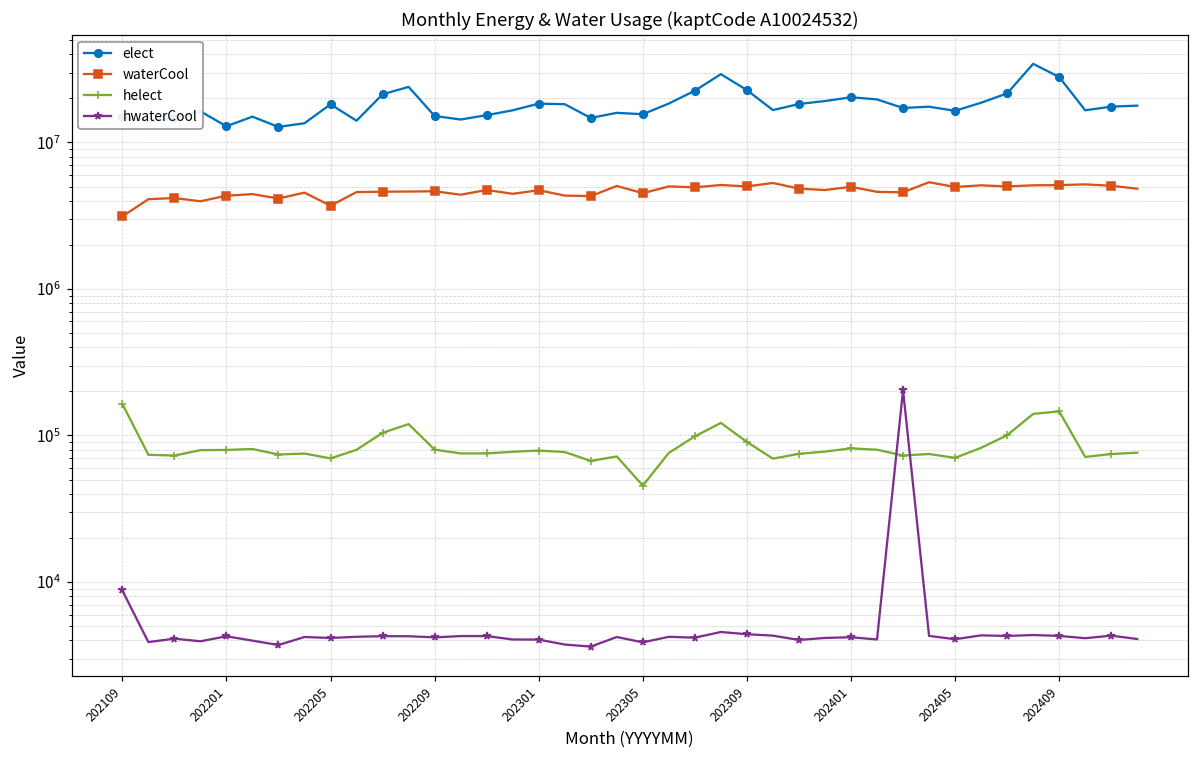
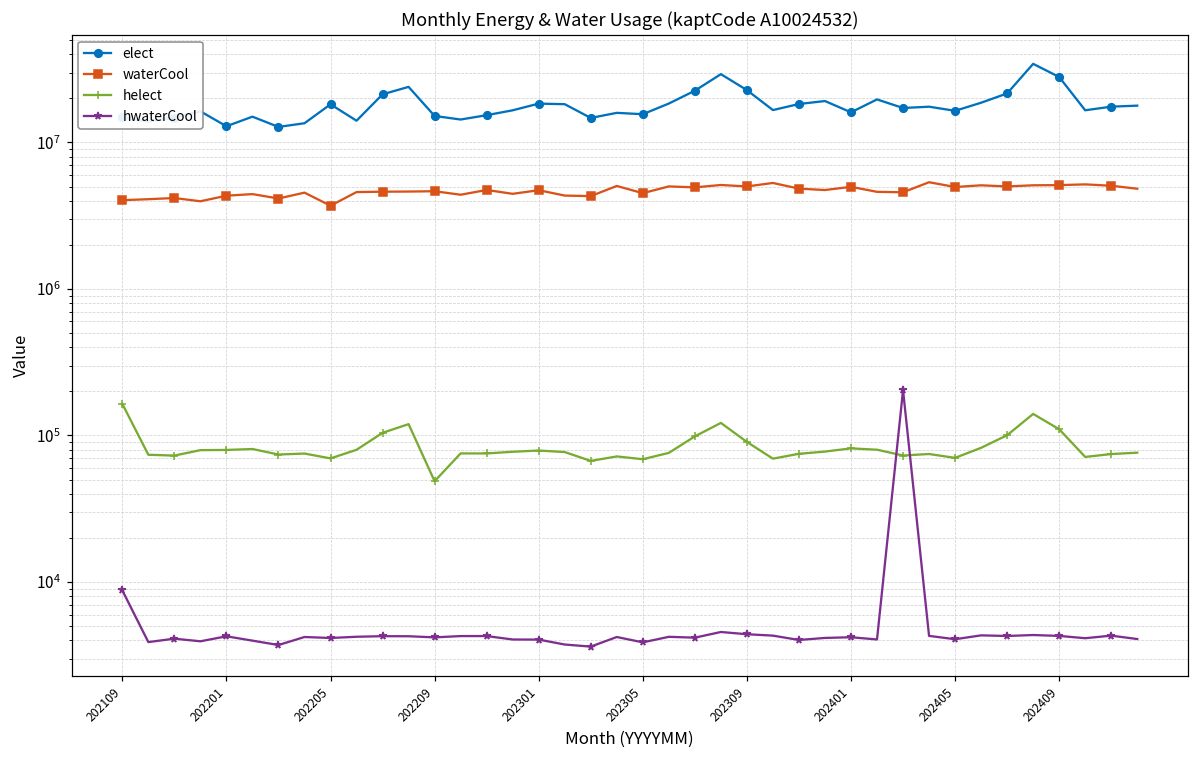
  {
    "elect": {
      "202201": 13000000,
      "202205": 18000000,
      "202209": 15000000,
      "202301": 18000000,
      "202305": 16000000,
      "202309": 23000000,
-     "202401": 20000000,
+     "202401": 16000000,
      "202405": 16000000,
      "202409": 28000000
    },
    "waterCool": {
-     "202109": 3100000,
+     "202109": 4000000,
      "202201": 4300000,
      "202205": 3700000,
      "202209": 4600000,
      "202301": 4700000,
      "202305": 4500000,
      "202309": 5000000,
      "202401": 5000000,
      "202405": 5000000,
      "202409": 5100000
    },
    "helect": {
      "202109": 160000,
      "202201": 80000,
      "202205": 70000,
-     "202209": 80000,
+     "202209": 49000,
      "202301": 80000,
-     "202305": 45000,
+     "202305": 70000,
      "202309": 90000,
      "202401": 80000,
      "202405": 70000,
-     "202409": 150000
+     "202409": 110000
    },
    "hwaterCool": {
      "202109": 9000,
      "202201": 4300,
      "202205": 4100,
      "202209": 4200,
      "202301": 4000,
      "202305": 3900,
      "202309": 4400,
      "202401": 4200,
      "202405": 4100,
      "202409": 4300
    }
  }
